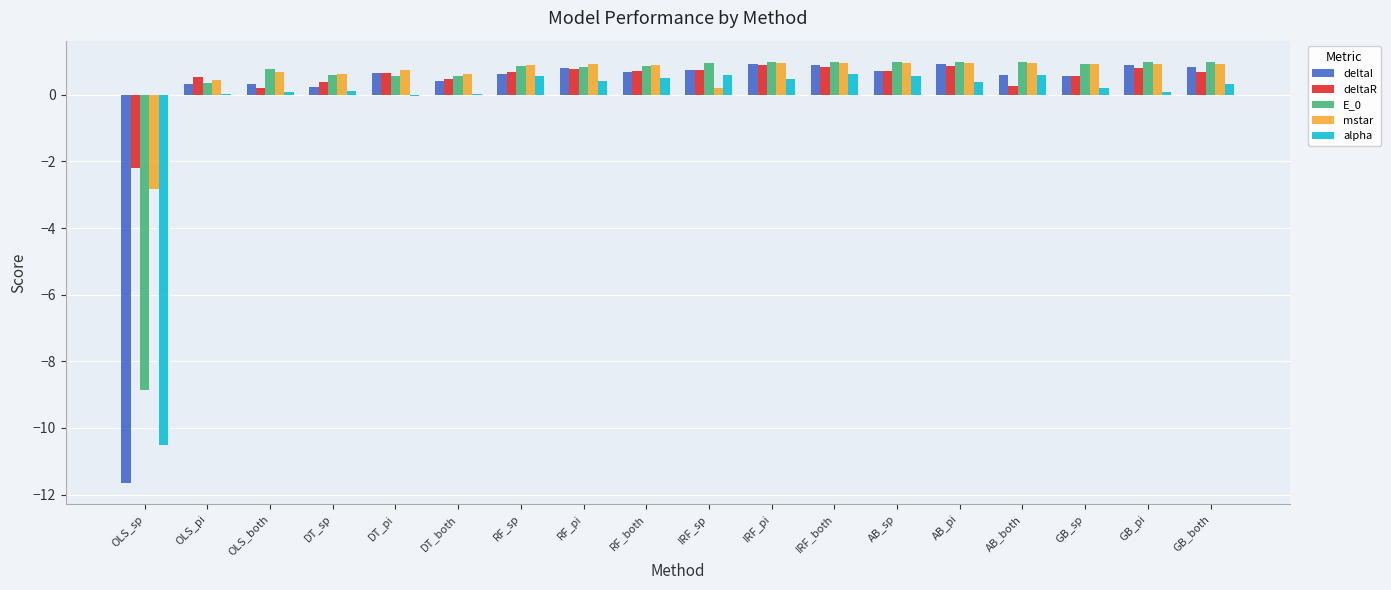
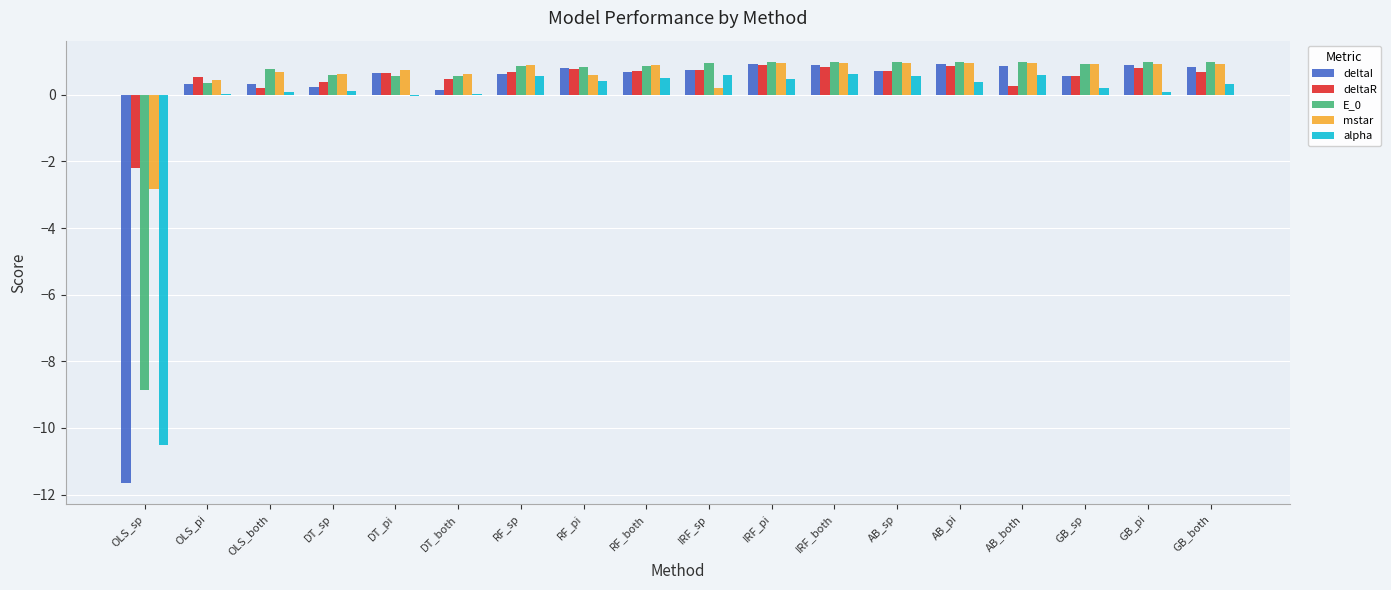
  {
    "deltaI": {
      "OLS_sp": -11.7,
      "OLS_pi": 0.3,
      "OLS_both": 0.3,
      "DT_sp": 0.2,
      "DT_pi": 0.7,
-     "DT_both": 0.4,
+     "DT_both": 0.2,
      "RF_sp": 0.6,
      "RF_pi": 0.8,
      "RF_both": 0.7,
      "IRF_sp": 0.7,
      "IRF_pi": 0.9,
      "IRF_both": 0.9,
      "AB_sp": 0.7,
      "AB_pi": 0.9,
-     "AB_both": 0.6,
+     "AB_both": 0.9,
      "GB_sp": 0.6,
      "GB_pi": 0.9,
      "GB_both": 0.8
    },
    "deltaR": {
      "OLS_sp": -2.2,
      "OLS_pi": 0.5,
      "OLS_both": 0.2,
      "DT_sp": 0.4,
      "DT_pi": 0.6,
      "DT_both": 0.5,
      "RF_sp": 0.7,
      "RF_pi": 0.8,
      "RF_both": 0.7,
      "IRF_sp": 0.7,
      "IRF_pi": 0.9,
      "IRF_both": 0.8,
      "AB_sp": 0.7,
      "AB_pi": 0.9,
      "AB_both": 0.3,
      "GB_sp": 0.6,
      "GB_pi": 0.8,
      "GB_both": 0.7
    },
    "E_0": {
      "OLS_sp": -8.9,
      "OLS_pi": 0.4,
      "OLS_both": 0.8,
      "DT_sp": 0.6,
      "DT_pi": 0.6,
      "DT_both": 0.6,
      "RF_sp": 0.9,
      "RF_pi": 0.8,
      "RF_both": 0.9,
      "IRF_sp": 1.0,
      "IRF_pi": 1.0,
      "IRF_both": 1.0,
      "AB_sp": 1.0,
      "AB_pi": 1.0,
      "AB_both": 1.0,
      "GB_sp": 0.9,
      "GB_pi": 1.0,
      "GB_both": 1.0
    },
    "mstar": {
      "OLS_sp": -2.8,
      "OLS_pi": 0.5,
      "OLS_both": 0.7,
      "DT_sp": 0.6,
      "DT_pi": 0.7,
      "DT_both": 0.6,
      "RF_sp": 0.9,
-     "RF_pi": 0.9,
+     "RF_pi": 0.6,
      "RF_both": 0.9,
      "IRF_sp": 0.2,
      "IRF_pi": 1.0,
      "IRF_both": 1.0,
      "AB_sp": 1.0,
      "AB_pi": 1.0,
      "AB_both": 1.0,
      "GB_sp": 0.9,
      "GB_pi": 0.9,
      "GB_both": 0.9
    },
    "alpha": {
      "OLS_sp": -10.5,
      "OLS_both": 0.1,
      "DT_sp": 0.1,
      "RF_sp": 0.6,
      "RF_pi": 0.4,
      "RF_both": 0.5,
      "IRF_sp": 0.6,
      "IRF_pi": 0.5,
      "IRF_both": 0.6,
      "AB_sp": 0.6,
      "AB_pi": 0.4,
      "AB_both": 0.6,
      "GB_sp": 0.2,
      "GB_pi": 0.1,
      "GB_both": 0.3
    }
  }
